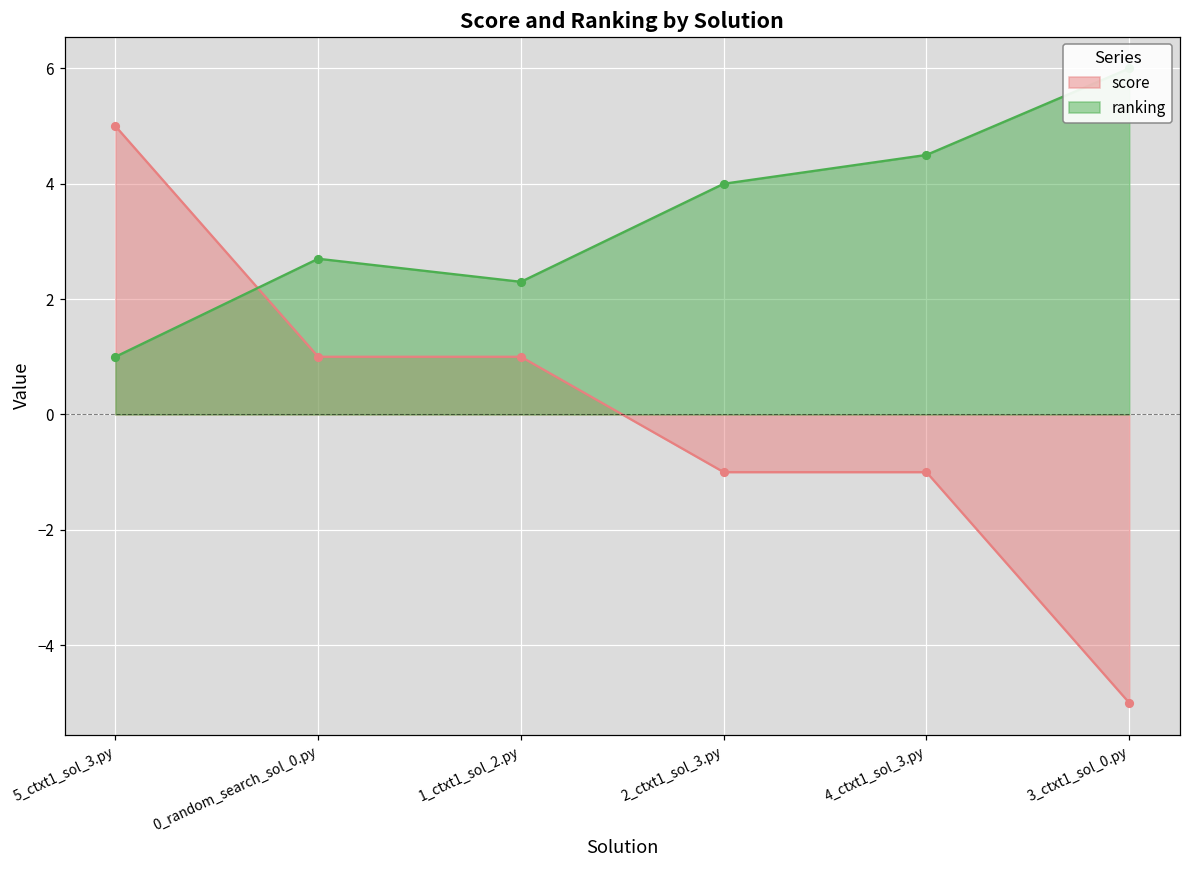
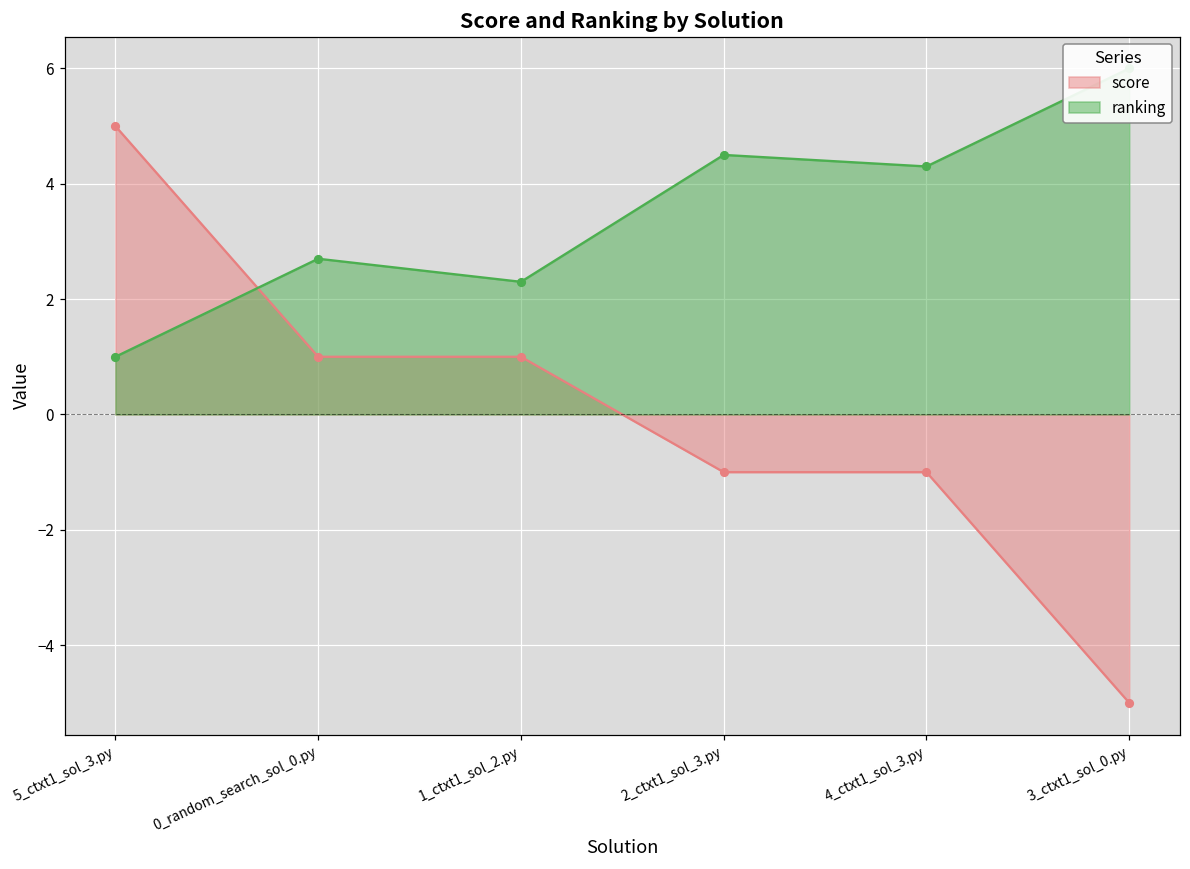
  {
    "ranking": {
      "5_ctxt1_sol_3.py": 1.0,
      "0_random_search_sol_0.py": 2.7,
      "1_ctxt1_sol_2.py": 2.3,
-     "2_ctxt1_sol_3.py": 4.0,
-     "4_ctxt1_sol_3.py": 4.5
+     "2_ctxt1_sol_3.py": 4.5,
+     "4_ctxt1_sol_3.py": 4.3
    }
  }
